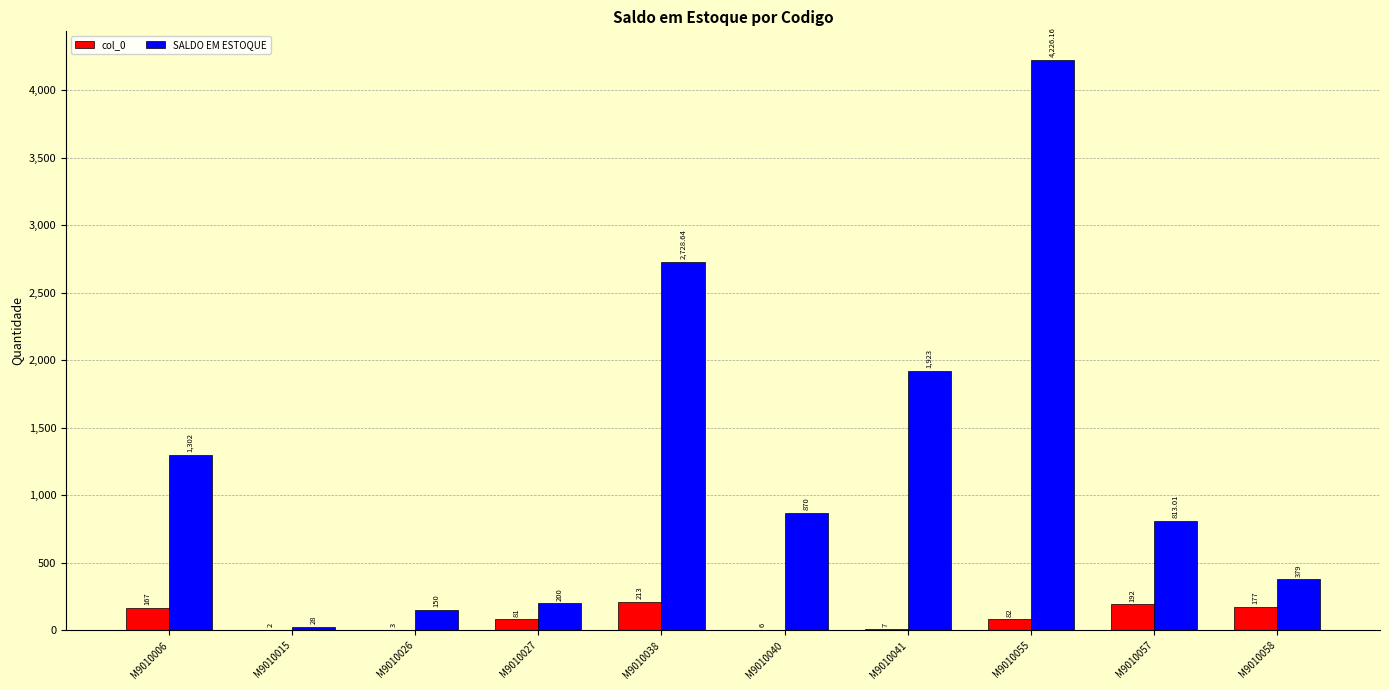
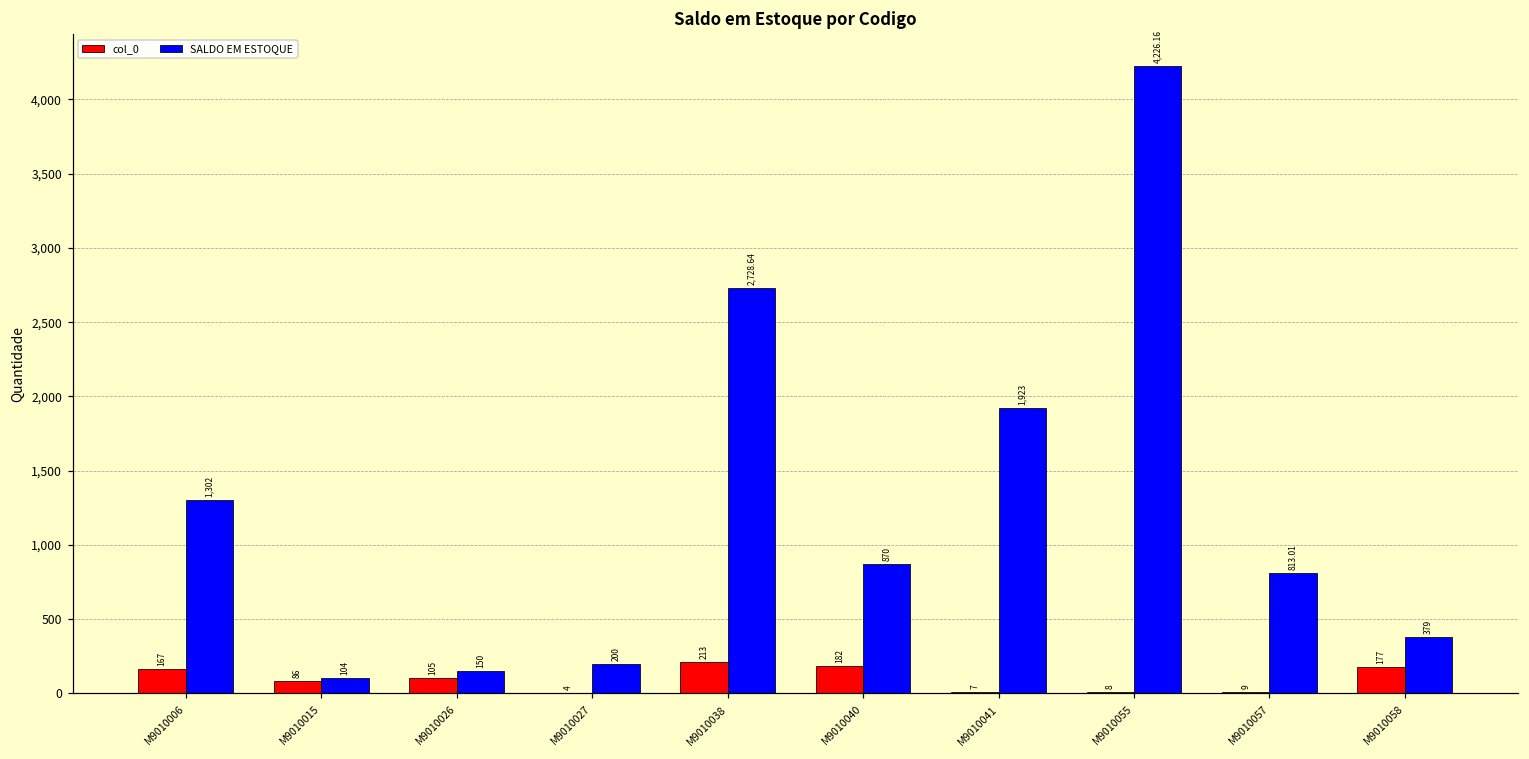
  {
    "col_0": {
      "M9010006": "167",
-     "M9010015": "2",
-     "M9010026": "3",
-     "M9010027": "81",
+     "M9010015": "86",
+     "M9010026": "105",
+     "M9010027": "4",
      "M9010038": "213",
-     "M9010040": "6",
+     "M9010040": "182",
      "M9010041": "7",
-     "M9010055": "82",
-     "M9010057": "192",
+     "M9010055": "8",
+     "M9010057": "9",
      "M9010058": "177"
    },
    "SALDO EM ESTOQUE": {
      "M9010006": "1,302",
-     "M9010015": "28",
+     "M9010015": "104",
      "M9010026": "150",
      "M9010027": "200",
      "M9010038": "2,728.64",
      "M9010040": "870",
      "M9010041": "1,923",
      "M9010055": "4,226.16",
      "M9010057": "813.01",
      "M9010058": "379"
    }
  }
